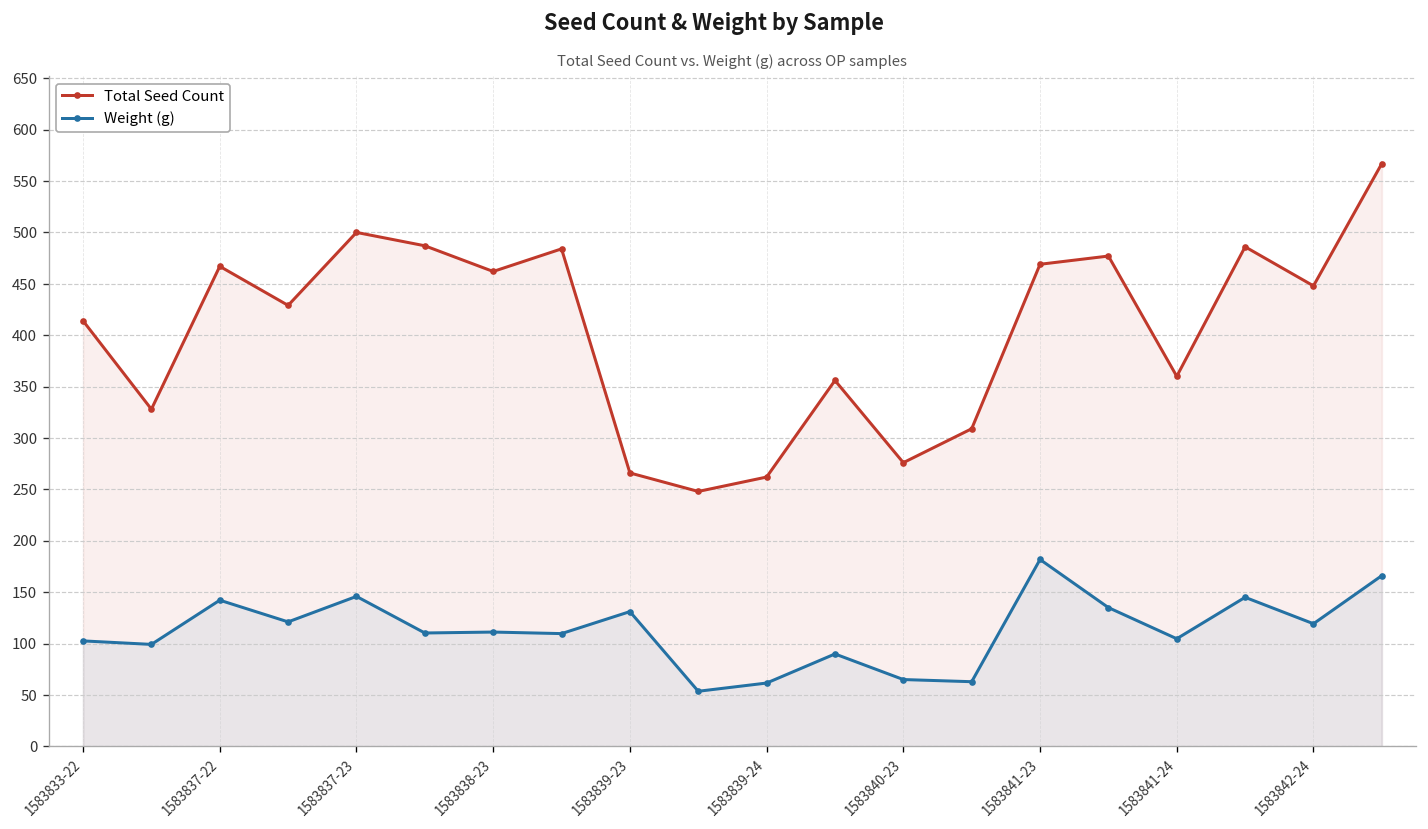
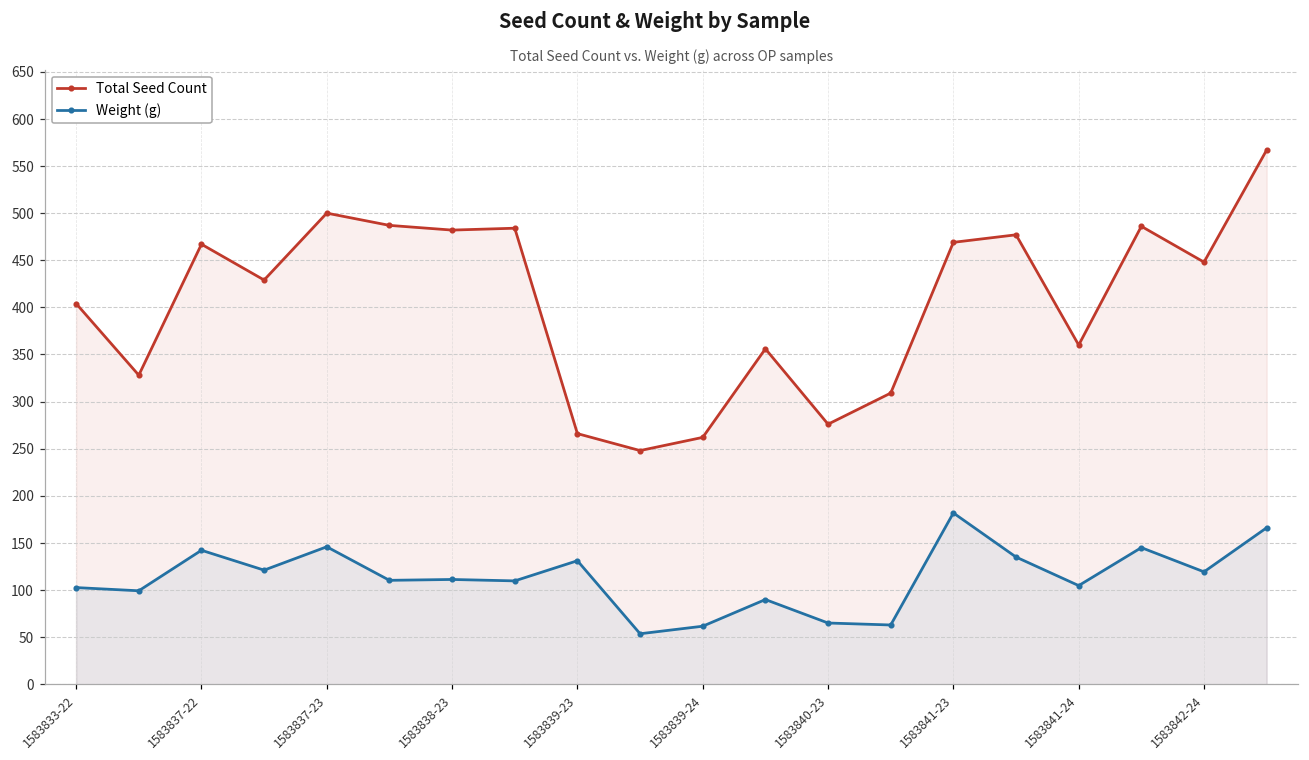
  {
    "Total Seed Count": {
-     "1583833-22": 410,
+     "1583833-22": 400,
      "1583837-22": 470,
      "1583837-23": 500,
-     "1583838-23": 460,
+     "1583838-23": 480,
      "1583839-23": 270,
      "1583839-24": 260,
      "1583840-23": 280,
      "1583841-23": 470,
      "1583841-24": 360,
      "1583842-24": 450
    },
    "Weight (g)": {
      "1583833-22": 100,
      "1583837-22": 140,
      "1583837-23": 150,
      "1583838-23": 110,
      "1583839-23": 130,
      "1583839-24": 60,
      "1583840-23": 70,
      "1583841-23": 180,
      "1583841-24": 100,
      "1583842-24": 120
    }
  }
